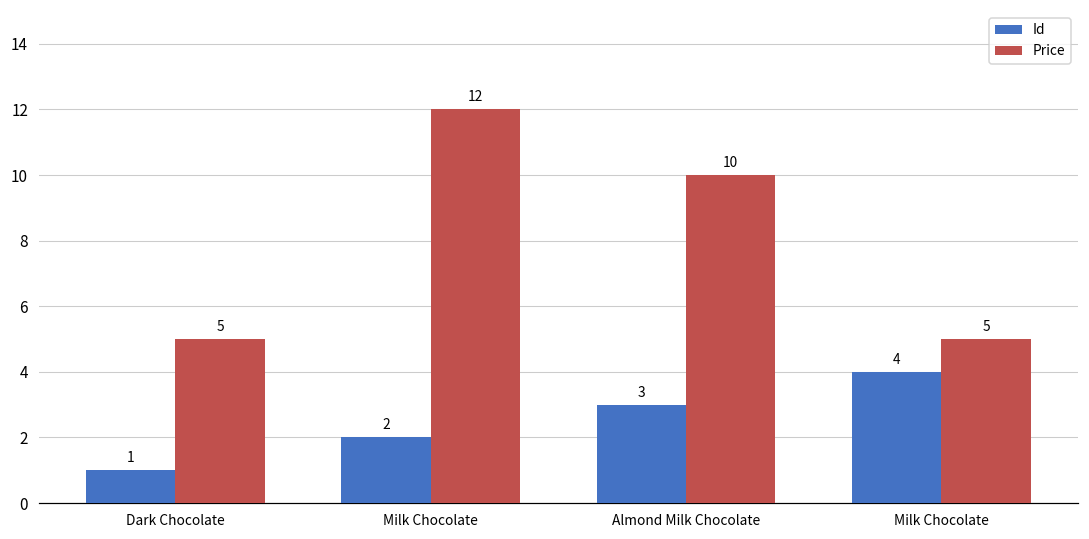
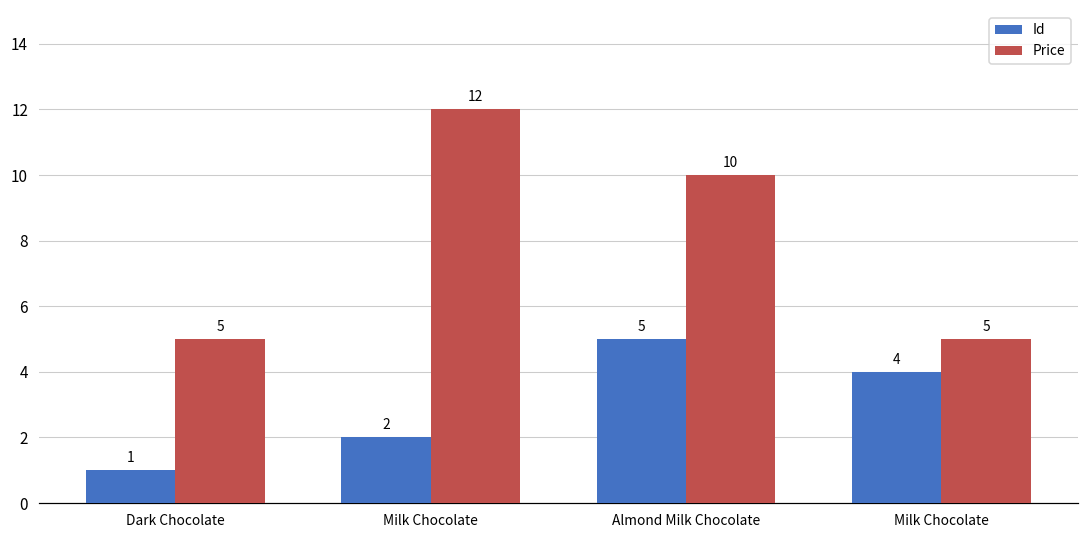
  {
    "Id": {
      "Dark Chocolate": 1,
-     "Almond Milk Chocolate": 3
+     "Almond Milk Chocolate": 5
    },
    "Price": {
      "Dark Chocolate": 5,
      "Almond Milk Chocolate": 10
    }
  }
